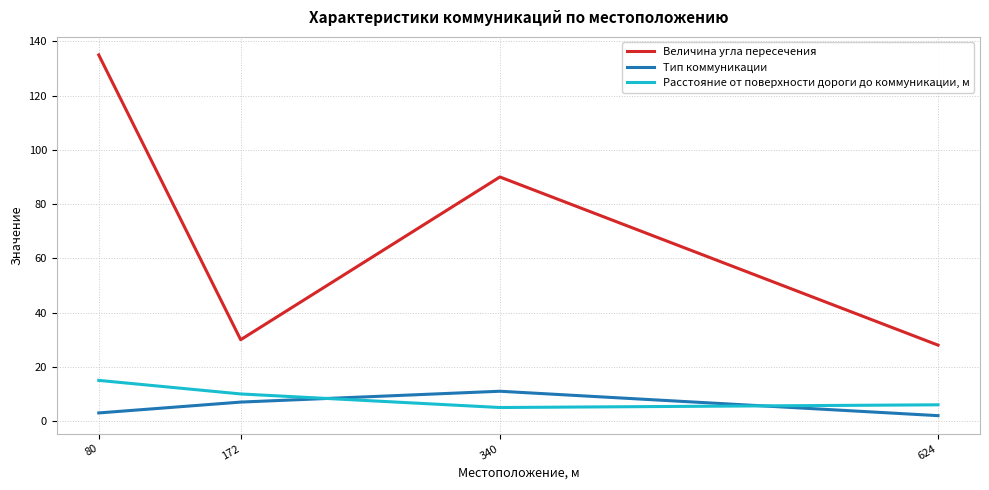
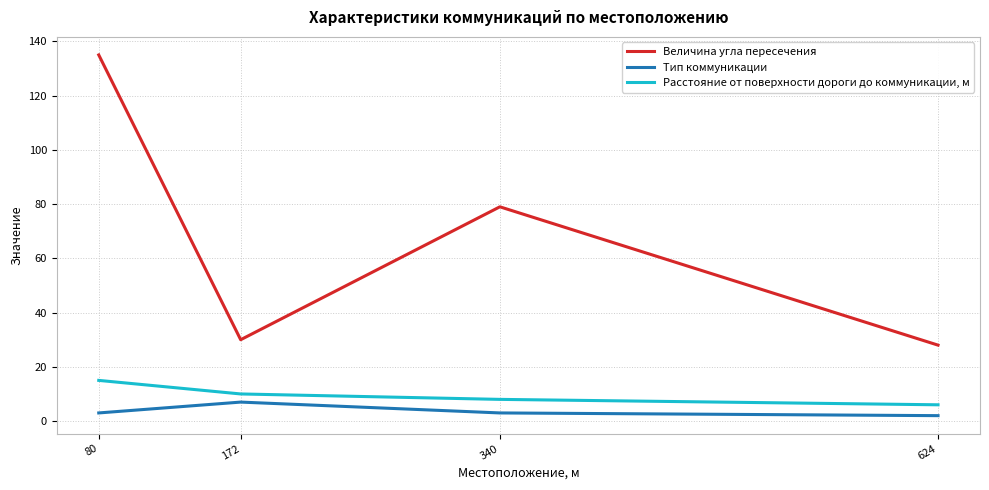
  {
    "Величина угла пересечения": {
      "80": 135,
      "172": 30,
-     "340": 90,
+     "340": 79,
      "624": 28
    },
    "Тип коммуникации": {
      "80": 3,
      "172": 7,
-     "340": 11,
+     "340": 3,
      "624": 2
    },
    "Расстояние от поверхности дороги до коммуникации, м": {
      "80": 15,
      "172": 10,
-     "340": 5,
+     "340": 8,
      "624": 6
    }
  }
